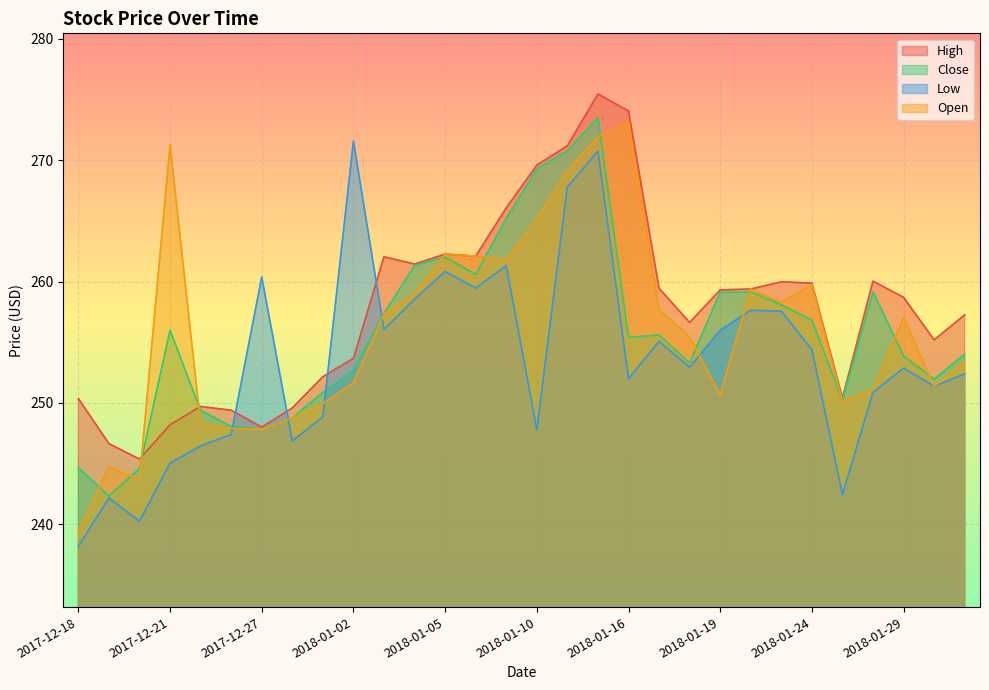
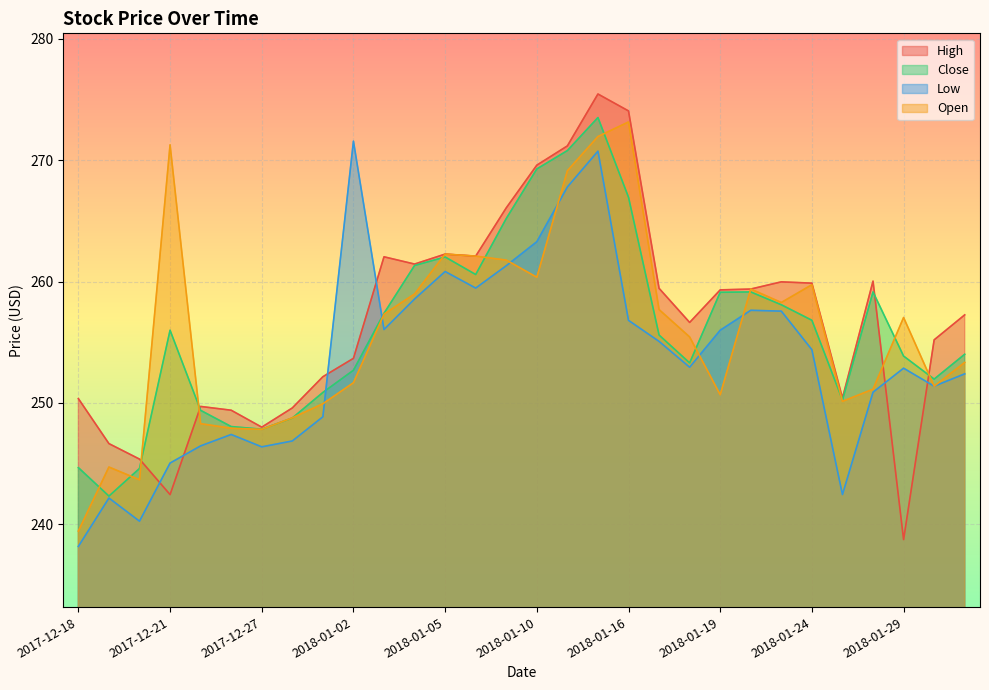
  {
    "High": {
      "2017-12-18": 250.4,
-     "2017-12-21": 248.2,
+     "2017-12-21": 242.4,
      "2018-01-02": 253.7,
      "2018-01-10": 269.6,
      "2018-01-16": 274.1,
-     "2018-01-29": 258.7
+     "2018-01-29": 238.7
    },
    "Close": {
      "2017-12-18": 244.7,
      "2017-12-21": 256.0,
      "2018-01-02": 252.7,
      "2018-01-05": 262.0,
      "2018-01-10": 269.3,
-     "2018-01-16": 255.4,
+     "2018-01-16": 267.0,
      "2018-01-24": 256.8,
      "2018-01-29": 253.9
    },
    "Low": {
      "2017-12-18": 238.2,
      "2017-12-21": 245.0,
-     "2017-12-27": 260.4,
+     "2017-12-27": 246.4,
      "2018-01-02": 271.6,
      "2018-01-05": 260.8,
-     "2018-01-10": 247.8,
-     "2018-01-16": 252.0,
+     "2018-01-10": 263.3,
+     "2018-01-16": 256.8,
      "2018-01-19": 256.0,
      "2018-01-24": 254.4,
      "2018-01-29": 252.9
    },
    "Open": {
      "2017-12-18": 239.4,
      "2017-12-21": 271.3,
      "2018-01-02": 251.7,
-     "2018-01-10": 265.2,
+     "2018-01-10": 260.4,
      "2018-01-16": 273.2,
      "2018-01-19": 250.7,
      "2018-01-29": 257.0
    }
  }
